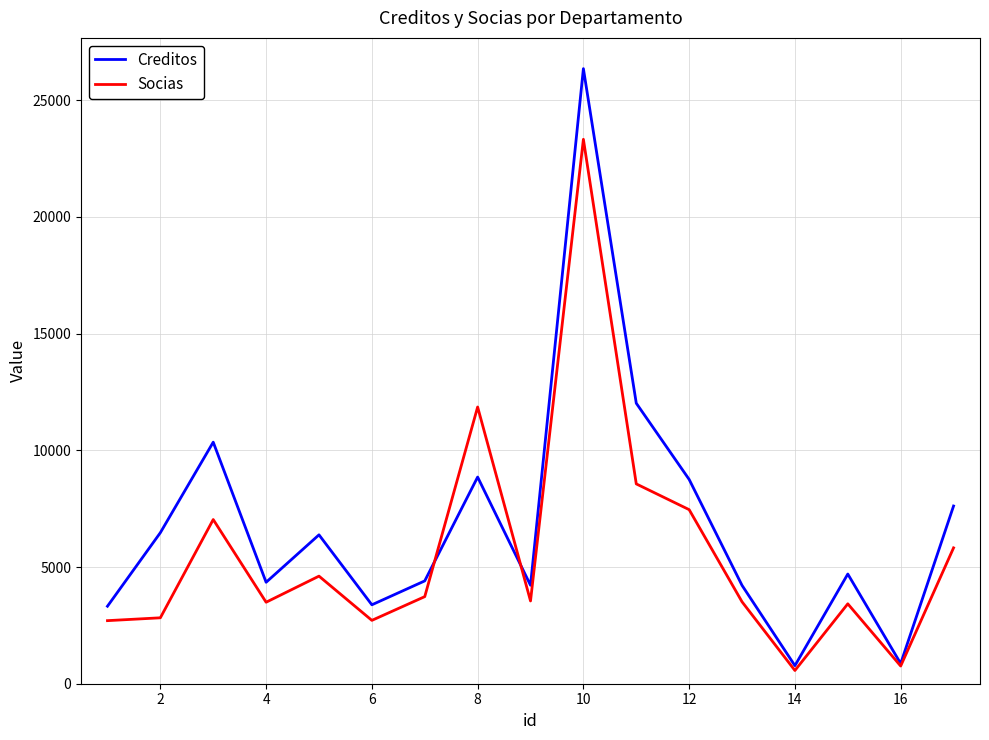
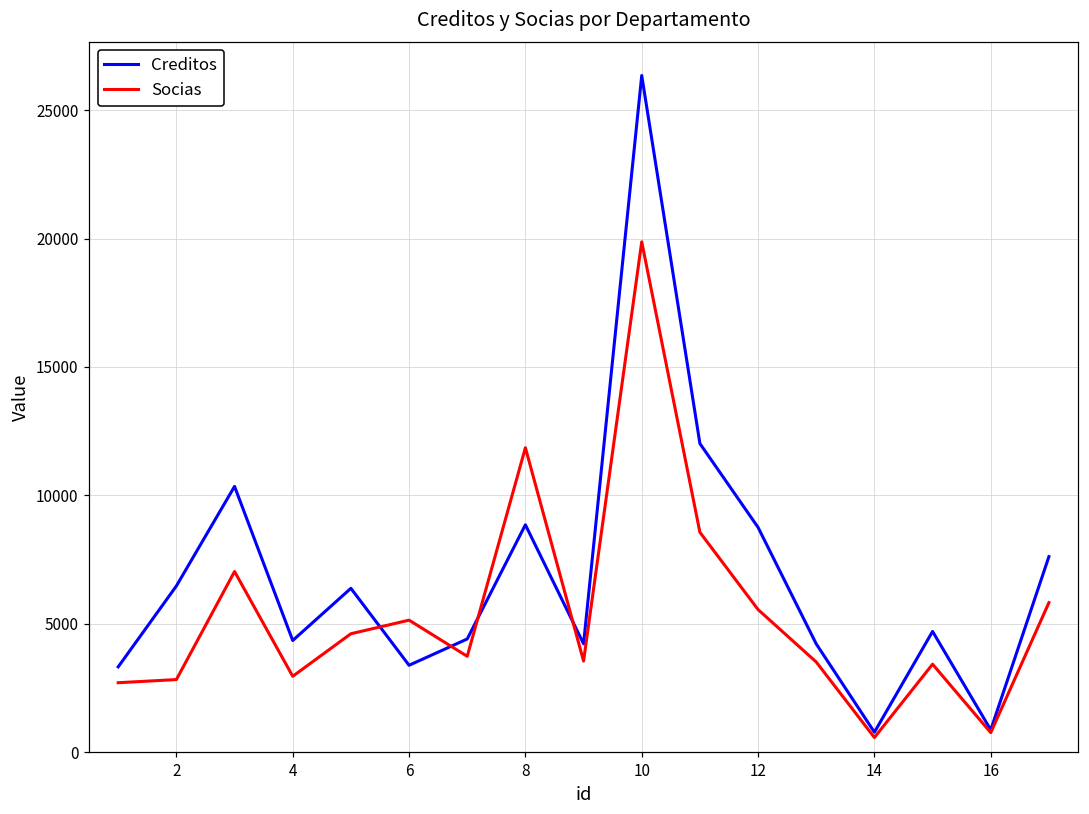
  {
    "Creditos": {
      "2": 6500,
      "4": 4300,
      "6": 3400,
      "8": 8900,
      "10": 26300,
      "12": 8800,
      "14": 800
    },
    "Socias": {
      "2": 2800,
-     "4": 3500,
-     "6": 2700,
+     "4": 3000,
+     "6": 5100,
      "8": 11900,
-     "10": 23300,
-     "12": 7500,
+     "10": 19900,
+     "12": 5600,
      "14": 600
    }
  }
